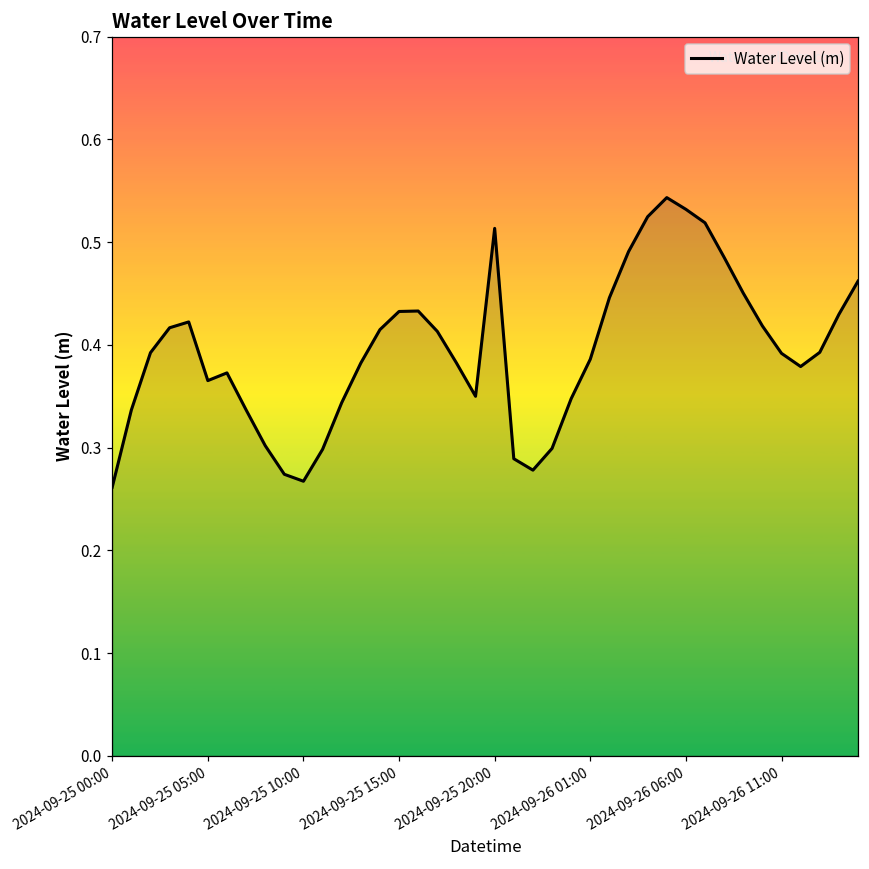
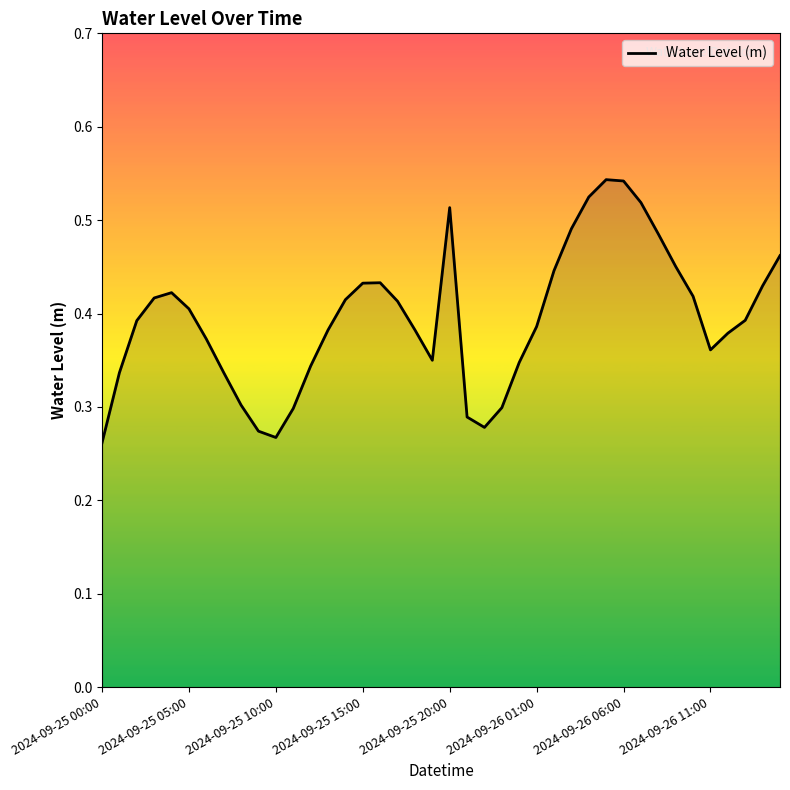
  {
    "2024-09-25 00:00": 0.26,
-   "2024-09-25 05:00": 0.37,
+   "2024-09-25 05:00": 0.41,
    "2024-09-25 10:00": 0.27,
    "2024-09-25 15:00": 0.43,
    "2024-09-25 20:00": 0.51,
    "2024-09-26 01:00": 0.39,
-   "2024-09-26 06:00": 0.53,
-   "2024-09-26 11:00": 0.39
+   "2024-09-26 06:00": 0.54,
+   "2024-09-26 11:00": 0.36
  }
